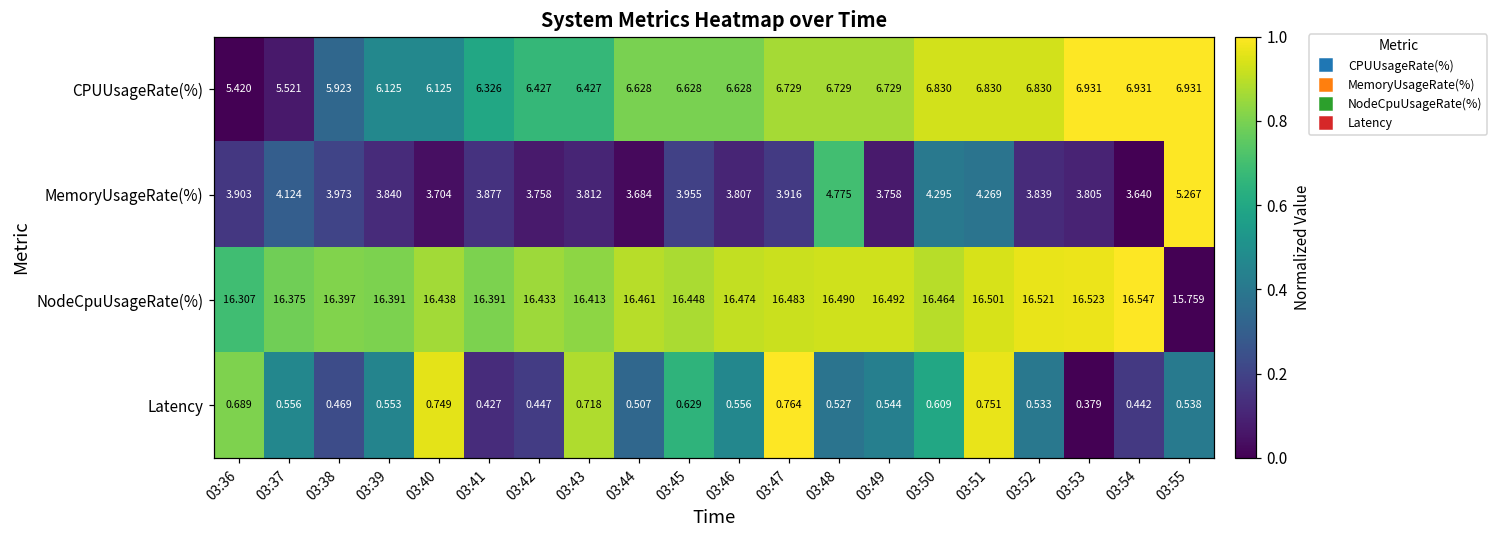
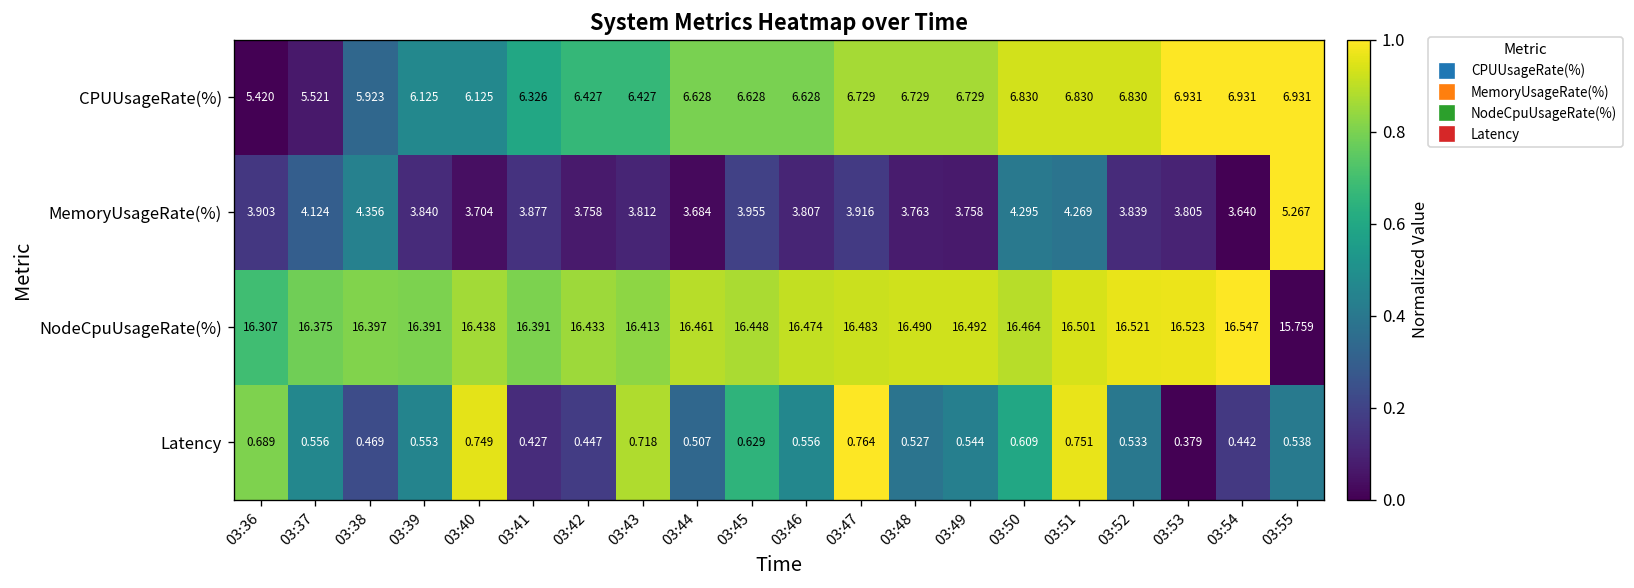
  {
    "CPUUsageRate(%)": {
      "03:36": 5.420,
      "03:37": 5.521,
      "03:38": 5.923,
      "03:39": 6.125,
      "03:40": 6.125,
      "03:41": 6.326,
      "03:42": 6.427,
      "03:43": 6.427,
      "03:44": 6.628,
      "03:45": 6.628,
      "03:46": 6.628,
      "03:47": 6.729,
      "03:48": 6.729,
      "03:49": 6.729,
      "03:50": 6.830,
      "03:51": 6.830,
      "03:52": 6.830,
      "03:53": 6.931,
      "03:54": 6.931,
      "03:55": 6.931
    },
    "MemoryUsageRate(%)": {
      "03:36": 3.903,
      "03:37": 4.124,
-     "03:38": 3.973,
+     "03:38": 4.356,
      "03:39": 3.840,
      "03:40": 3.704,
      "03:41": 3.877,
      "03:42": 3.758,
      "03:43": 3.812,
      "03:44": 3.684,
      "03:45": 3.955,
      "03:46": 3.807,
      "03:47": 3.916,
-     "03:48": 4.775,
+     "03:48": 3.763,
      "03:49": 3.758,
      "03:50": 4.295,
      "03:51": 4.269,
      "03:52": 3.839,
      "03:53": 3.805,
      "03:54": 3.640,
      "03:55": 5.267
    },
    "NodeCpuUsageRate(%)": {
      "03:36": 16.307,
      "03:37": 16.375,
      "03:38": 16.397,
      "03:39": 16.391,
      "03:40": 16.438,
      "03:41": 16.391,
      "03:42": 16.433,
      "03:43": 16.413,
      "03:44": 16.461,
      "03:45": 16.448,
      "03:46": 16.474,
      "03:47": 16.483,
      "03:48": 16.490,
      "03:49": 16.492,
      "03:50": 16.464,
      "03:51": 16.501,
      "03:52": 16.521,
      "03:53": 16.523,
      "03:54": 16.547,
      "03:55": 15.759
    },
    "Latency": {
      "03:36": 0.689,
      "03:37": 0.556,
      "03:38": 0.469,
      "03:39": 0.553,
      "03:40": 0.749,
      "03:41": 0.427,
      "03:42": 0.447,
      "03:43": 0.718,
      "03:44": 0.507,
      "03:45": 0.629,
      "03:46": 0.556,
      "03:47": 0.764,
      "03:48": 0.527,
      "03:49": 0.544,
      "03:50": 0.609,
      "03:51": 0.751,
      "03:52": 0.533,
      "03:53": 0.379,
      "03:54": 0.442,
      "03:55": 0.538
    }
  }
